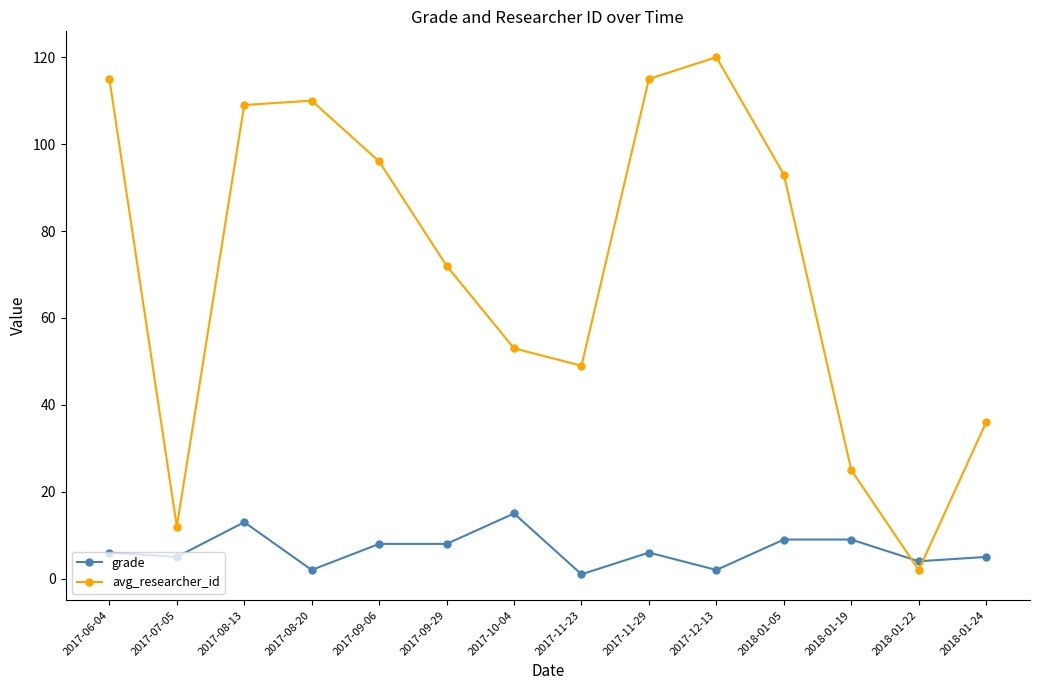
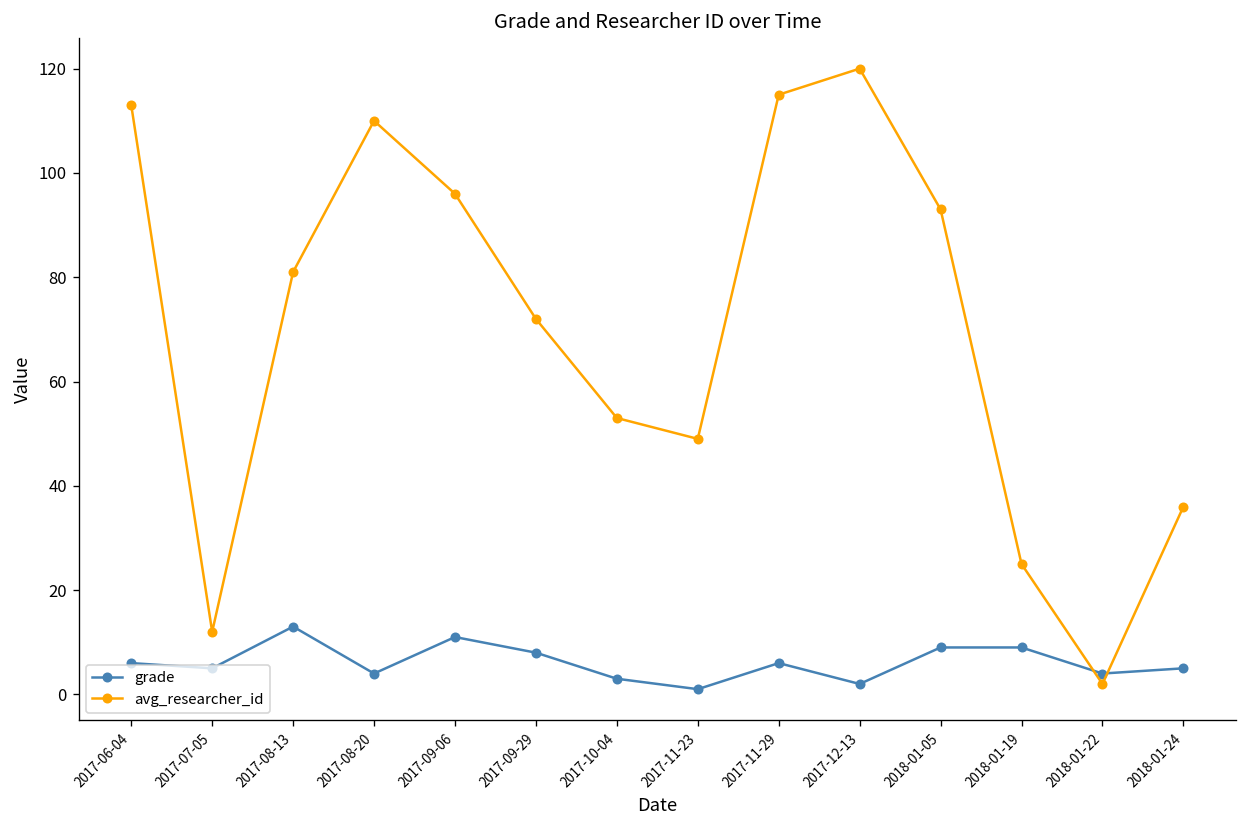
  {
    "grade": {
      "2017-08-13": 13,
-     "2017-08-20": 2,
-     "2017-09-06": 8,
+     "2017-08-20": 4,
+     "2017-09-06": 11,
      "2017-09-29": 8,
-     "2017-10-04": 15,
+     "2017-10-04": 3,
      "2017-11-23": 1,
      "2017-11-29": 6,
      "2017-12-13": 2,
      "2018-01-05": 9,
      "2018-01-19": 9,
      "2018-01-22": 4,
      "2018-01-24": 5
    },
    "avg_researcher_id": {
-     "2017-06-04": 115,
+     "2017-06-04": 113,
      "2017-07-05": 12,
-     "2017-08-13": 109,
+     "2017-08-13": 81,
      "2017-08-20": 110,
      "2017-09-06": 96,
      "2017-09-29": 72,
      "2017-10-04": 53,
      "2017-11-23": 49,
      "2017-11-29": 115,
      "2017-12-13": 120,
      "2018-01-05": 93,
      "2018-01-19": 25,
      "2018-01-22": 2,
      "2018-01-24": 36
    }
  }
